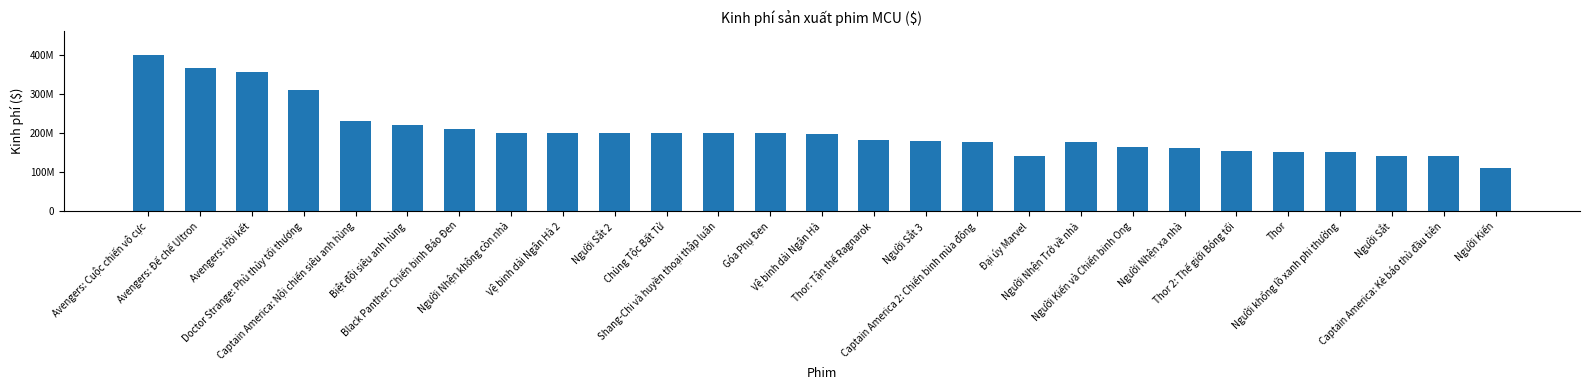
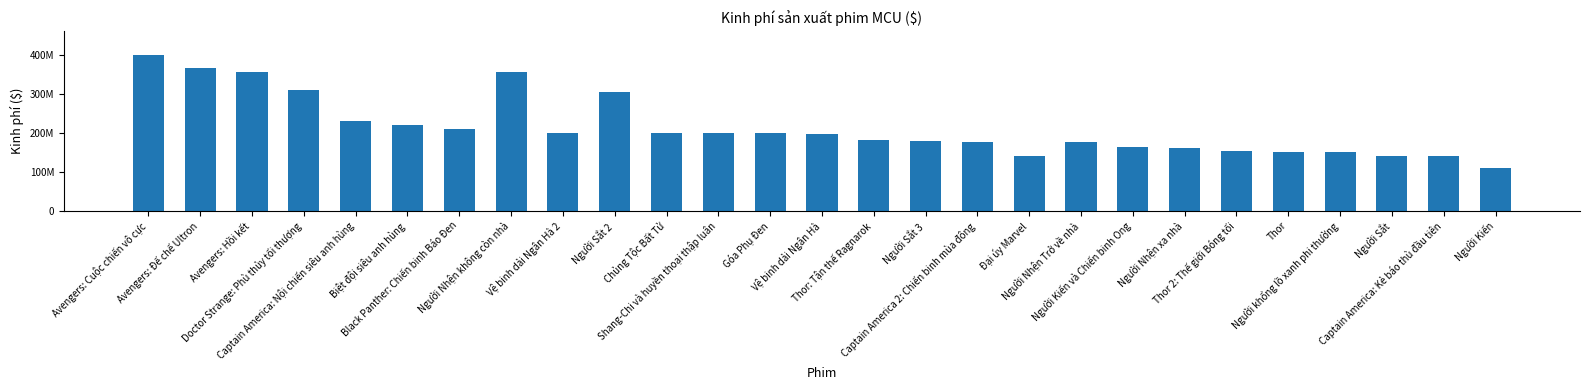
  {
    "Avengers: Cuộc chiến vô cực": 400000000,
    "Avengers: Đế chế Ultron": 370000000,
    "Avengers: Hồi kết": 360000000,
    "Doctor Strange: Phù thủy tối thượng": 310000000,
    "Captain America: Nội chiến siêu anh hùng": 230000000,
    "Biệt đội siêu anh hùng": 220000000,
    "Black Panther: Chiến binh Báo Đen": 210000000,
-   "Người Nhện không còn nhà": 200000000,
+   "Người Nhện không còn nhà": 360000000,
    "Vệ binh dải Ngân Hà 2": 200000000,
-   "Người Sắt 2": 200000000,
+   "Người Sắt 2": 300000000,
    "Chủng Tộc Bất Tử": 200000000,
    "Shang-Chi và huyền thoại thập luân": 200000000,
    "Góa Phụ Đen": 200000000,
    "Vệ binh dải Ngân Hà": 200000000,
    "Thor: Tận thế Ragnarok": 180000000,
    "Người Sắt 3": 180000000,
    "Captain America 2: Chiến binh mùa đông": 180000000,
    "Đại úy Marvel": 140000000,
    "Người Nhện Trở về nhà": 180000000,
    "Người Kiến và Chiến binh Ong": 160000000,
    "Người Nhện xa nhà": 160000000,
    "Thor 2: Thế giới Bóng tối": 150000000,
    "Thor": 150000000,
    "Người khổng lồ xanh phi thường": 150000000,
    "Người Sắt": 140000000,
    "Captain America: Kẻ báo thù đầu tiên": 140000000,
    "Người Kiến": 110000000
  }
